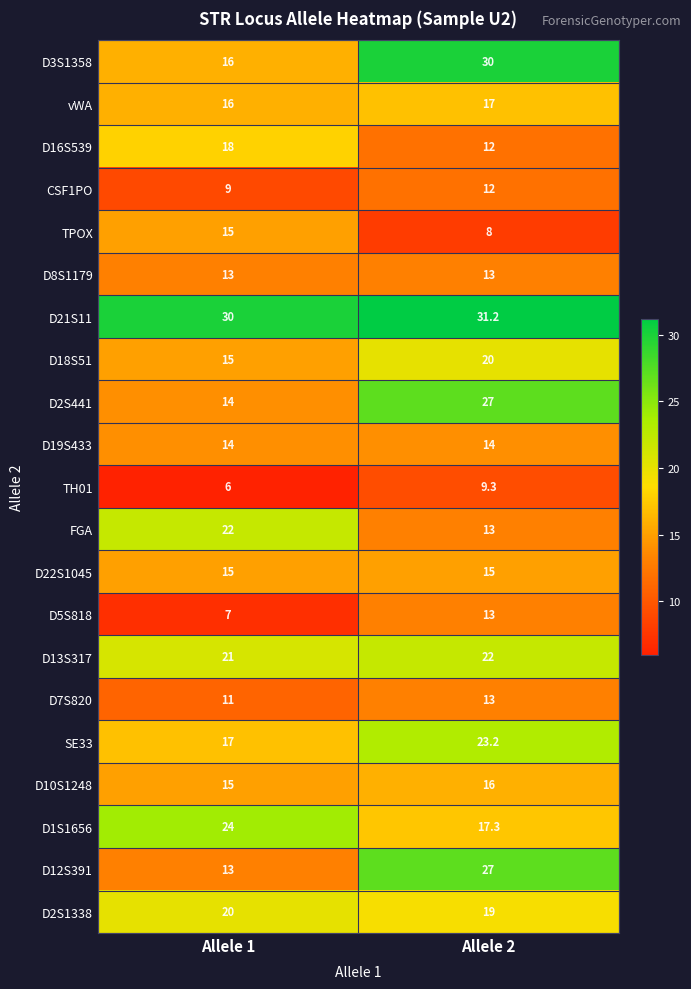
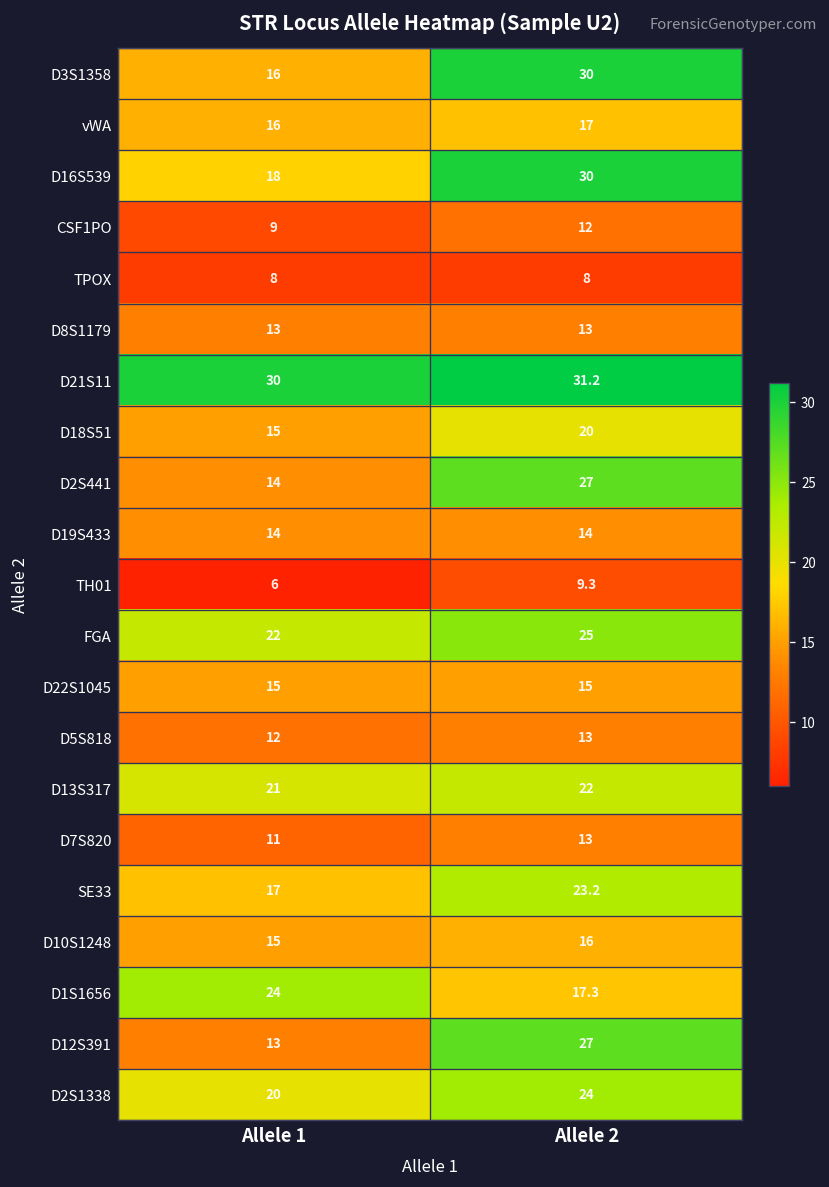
  {
    "D3S1358": {
      "Allele 1": 16,
      "Allele 2": 30
    },
    "vWA": {
      "Allele 1": 16,
      "Allele 2": 17
    },
    "D16S539": {
      "Allele 1": 18,
-     "Allele 2": 12
+     "Allele 2": 30
    },
    "CSF1PO": {
      "Allele 1": 9,
      "Allele 2": 12
    },
    "TPOX": {
-     "Allele 1": 15,
+     "Allele 1": 8,
      "Allele 2": 8
    },
    "D8S1179": {
      "Allele 1": 13,
      "Allele 2": 13
    },
    "D21S11": {
      "Allele 1": 30,
      "Allele 2": 31.2
    },
    "D18S51": {
      "Allele 1": 15,
      "Allele 2": 20
    },
    "D2S441": {
      "Allele 1": 14,
      "Allele 2": 27
    },
    "D19S433": {
      "Allele 1": 14,
      "Allele 2": 14
    },
    "TH01": {
      "Allele 1": 6,
      "Allele 2": 9.3
    },
    "FGA": {
      "Allele 1": 22,
-     "Allele 2": 13
+     "Allele 2": 25
    },
    "D22S1045": {
      "Allele 1": 15,
      "Allele 2": 15
    },
    "D5S818": {
-     "Allele 1": 7,
+     "Allele 1": 12,
      "Allele 2": 13
    },
    "D13S317": {
      "Allele 1": 21,
      "Allele 2": 22
    },
    "D7S820": {
      "Allele 1": 11,
      "Allele 2": 13
    },
    "SE33": {
      "Allele 1": 17,
      "Allele 2": 23.2
    },
    "D10S1248": {
      "Allele 1": 15,
      "Allele 2": 16
    },
    "D1S1656": {
      "Allele 1": 24,
      "Allele 2": 17.3
    },
    "D12S391": {
      "Allele 1": 13,
      "Allele 2": 27
    },
    "D2S1338": {
      "Allele 1": 20,
-     "Allele 2": 19
+     "Allele 2": 24
    }
  }
